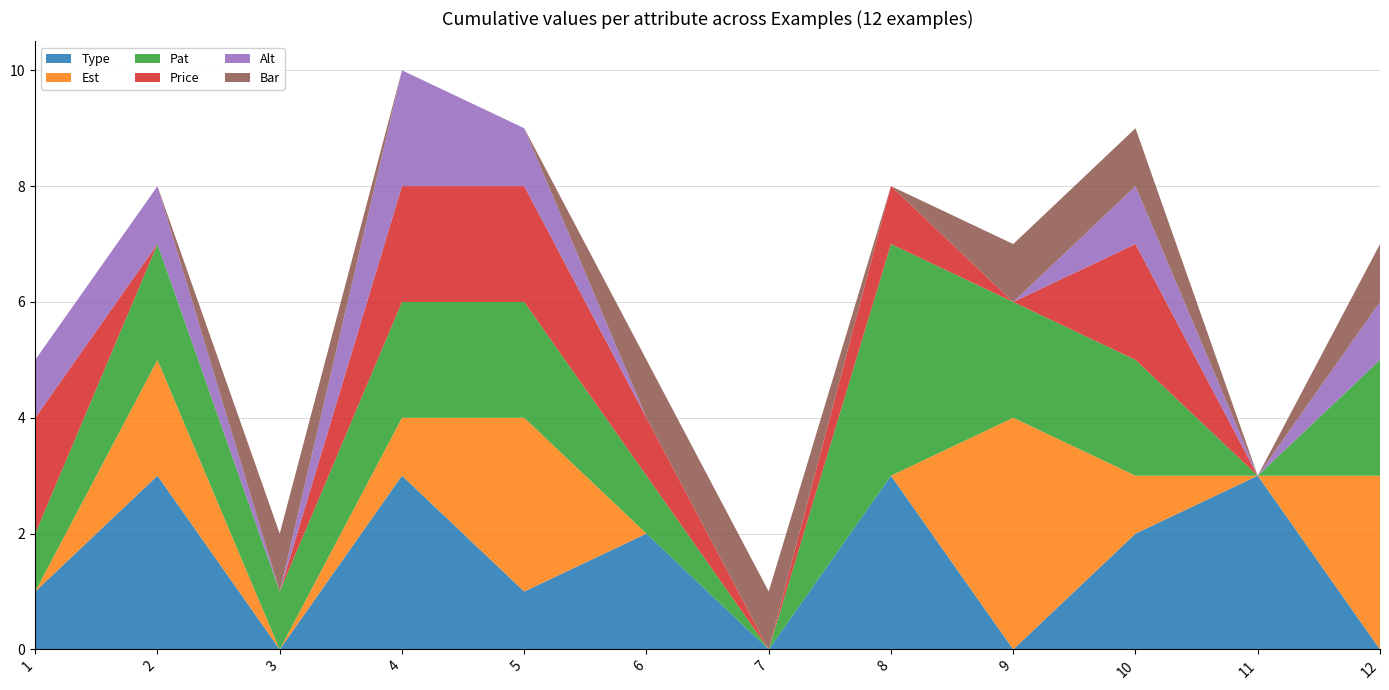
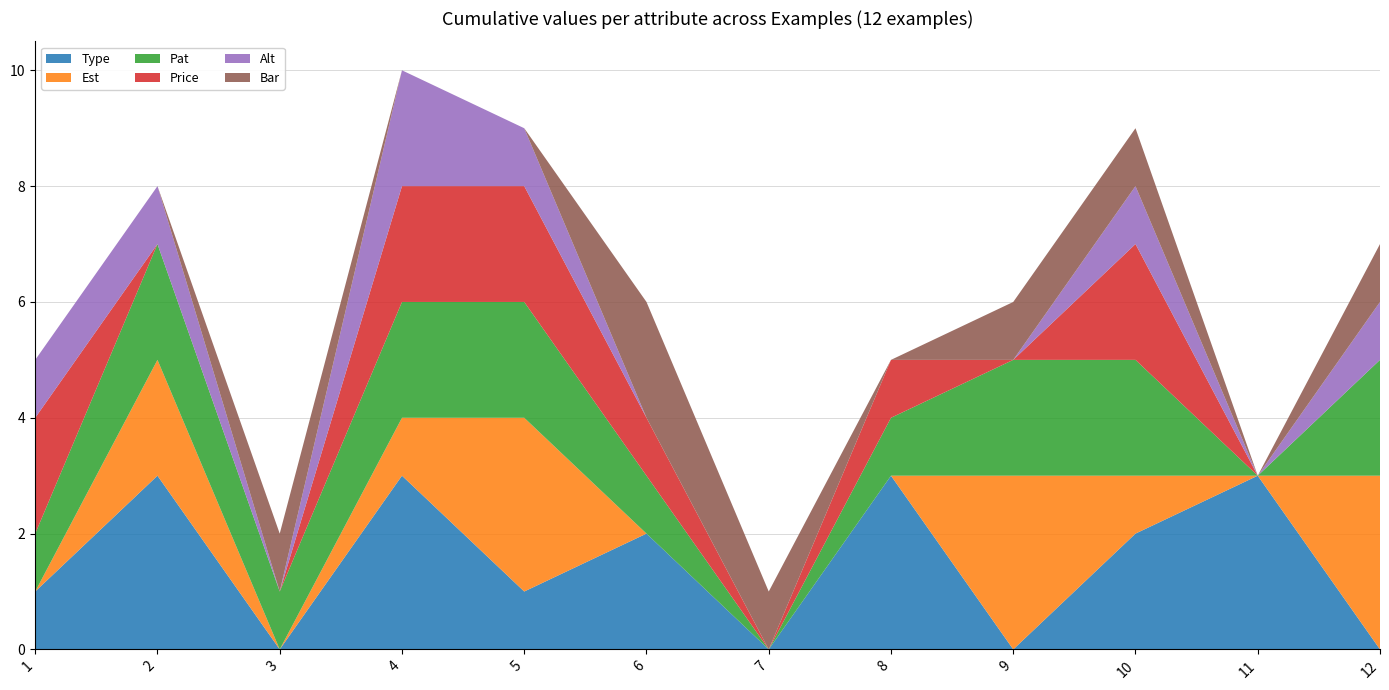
  {
    "Type": {
      "2": 3,
      "4": 3,
      "5": 1,
      "9": 0,
      "10": 2,
      "12": 0
    },
    "Est": {
      "2": 2,
      "4": 1,
      "5": 3,
-     "9": 4,
+     "9": 3,
      "10": 1,
      "12": 3
    },
    "Pat": {
      "1": 1,
      "4": 2,
      "5": 2,
      "6": 1,
-     "8": 4,
+     "8": 1,
      "10": 2
    },
    "Price": {
      "1": 2,
      "4": 2,
      "5": 2,
      "10": 2
    },
    "Alt": {
      "10": 1,
      "12": 1
    },
    "Bar": {
      "3": 1,
-     "6": 1,
+     "6": 2,
      "7": 1,
      "9": 1,
      "10": 1,
      "12": 1
    }
  }
